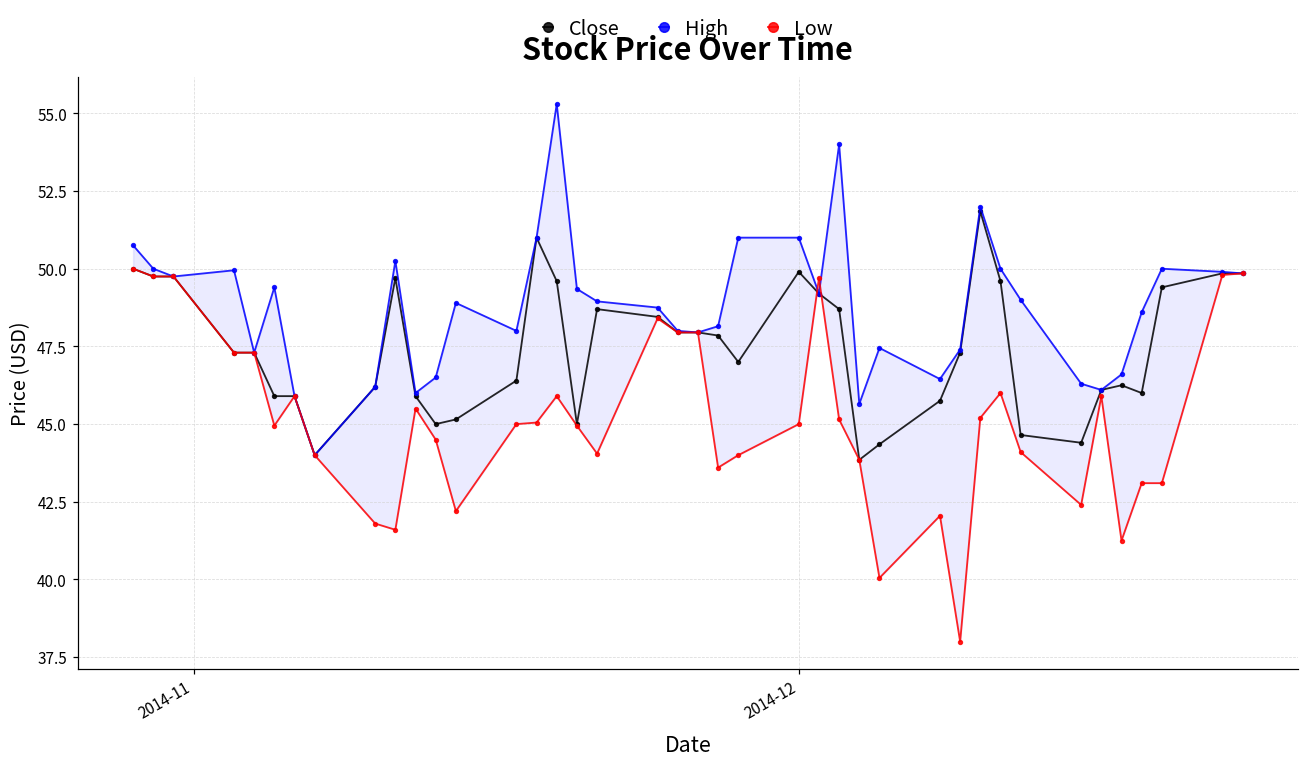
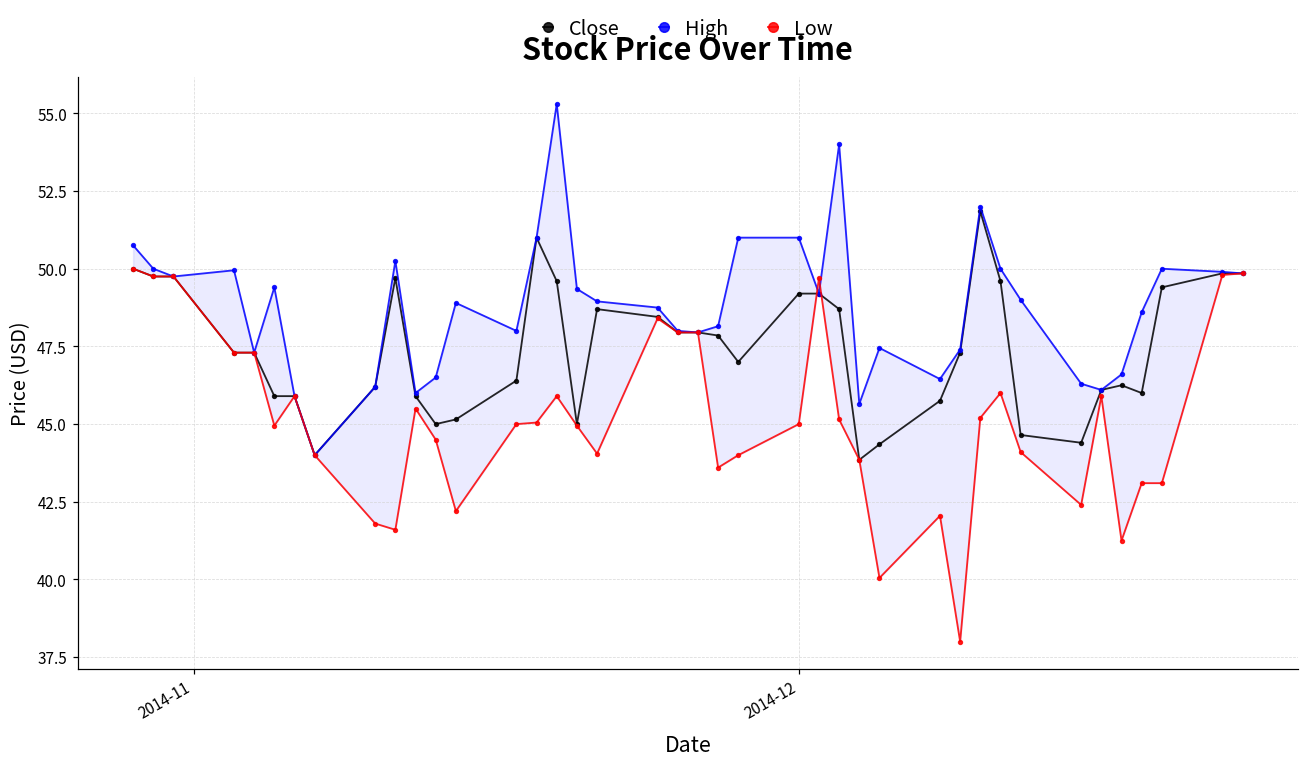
  {
    "Close": {
-     "2014-12": 49.9
+     "2014-12": 49.2
    },
    "Low": {
      "2014-12": 45.0
    }
  }
